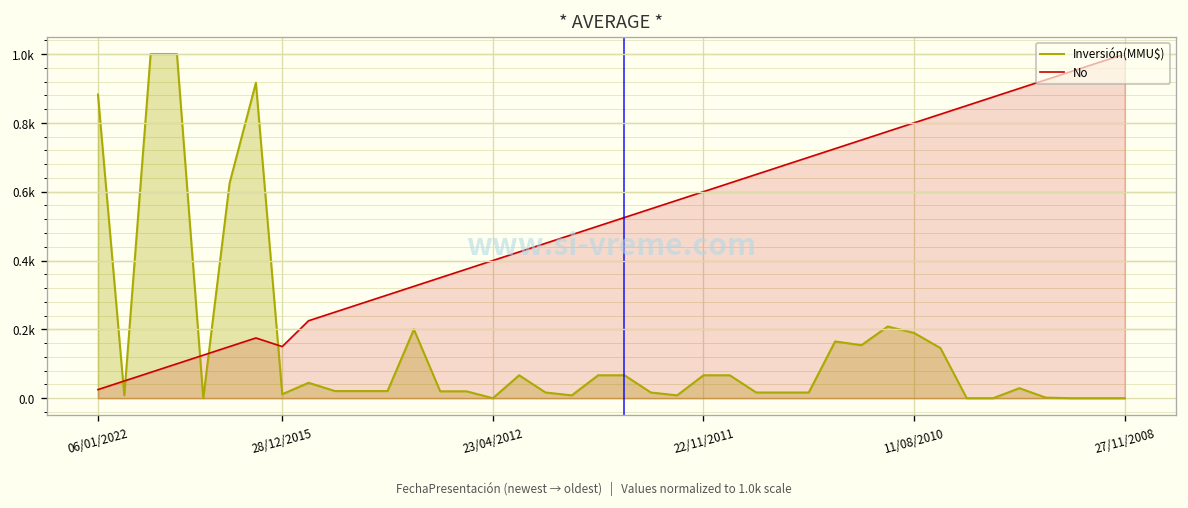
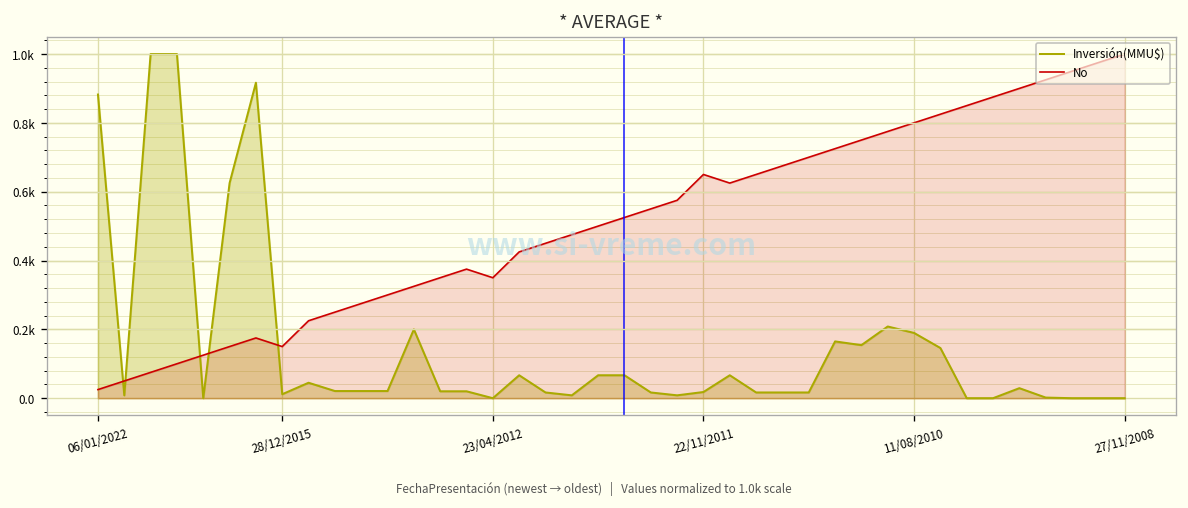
  {
    "Inversión(MMU$)": {
      "06/01/2022": 880,
      "28/12/2015": 10,
      "23/04/2012": 0,
-     "22/11/2011": 70,
+     "22/11/2011": 20,
      "11/08/2010": 190,
      "27/11/2008": 0
    },
    "No": {
      "06/01/2022": 30,
      "28/12/2015": 150,
-     "23/04/2012": 400,
-     "22/11/2011": 600,
+     "23/04/2012": 350,
+     "22/11/2011": 650,
      "11/08/2010": 800
    }
  }
